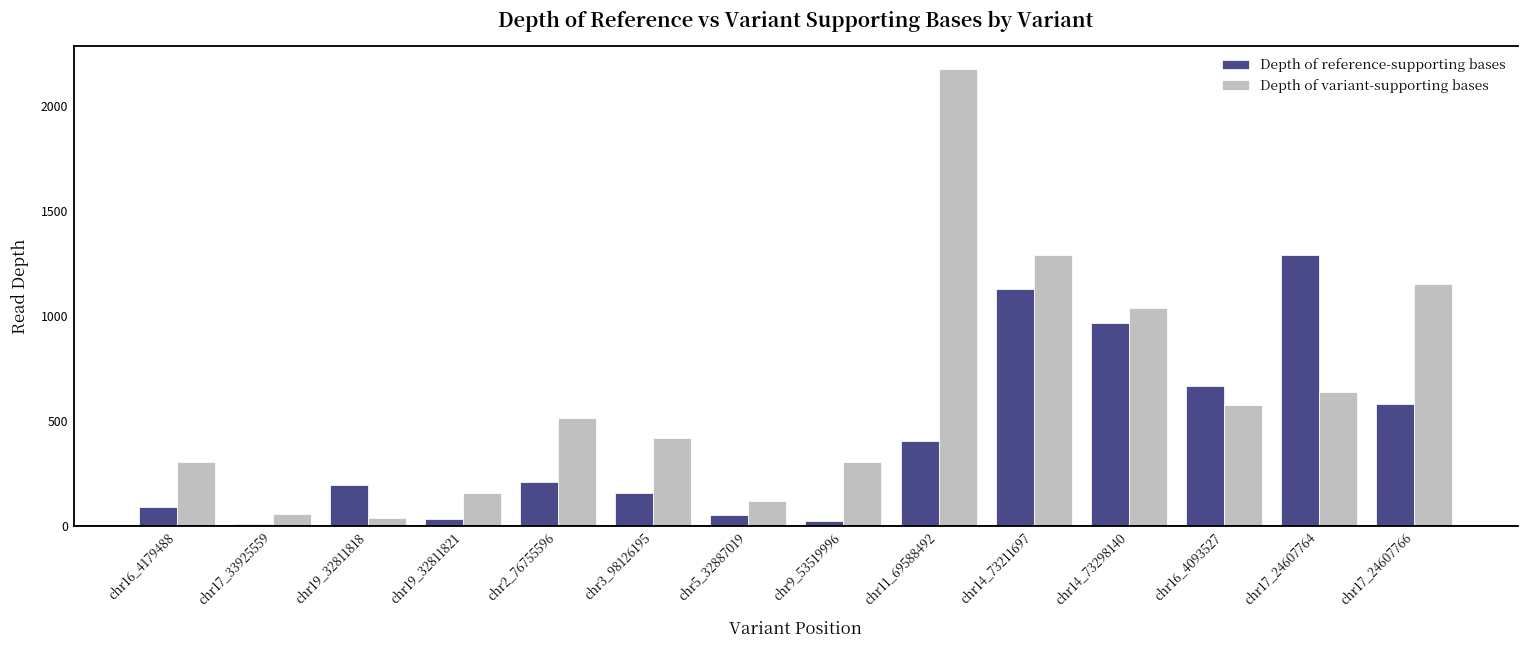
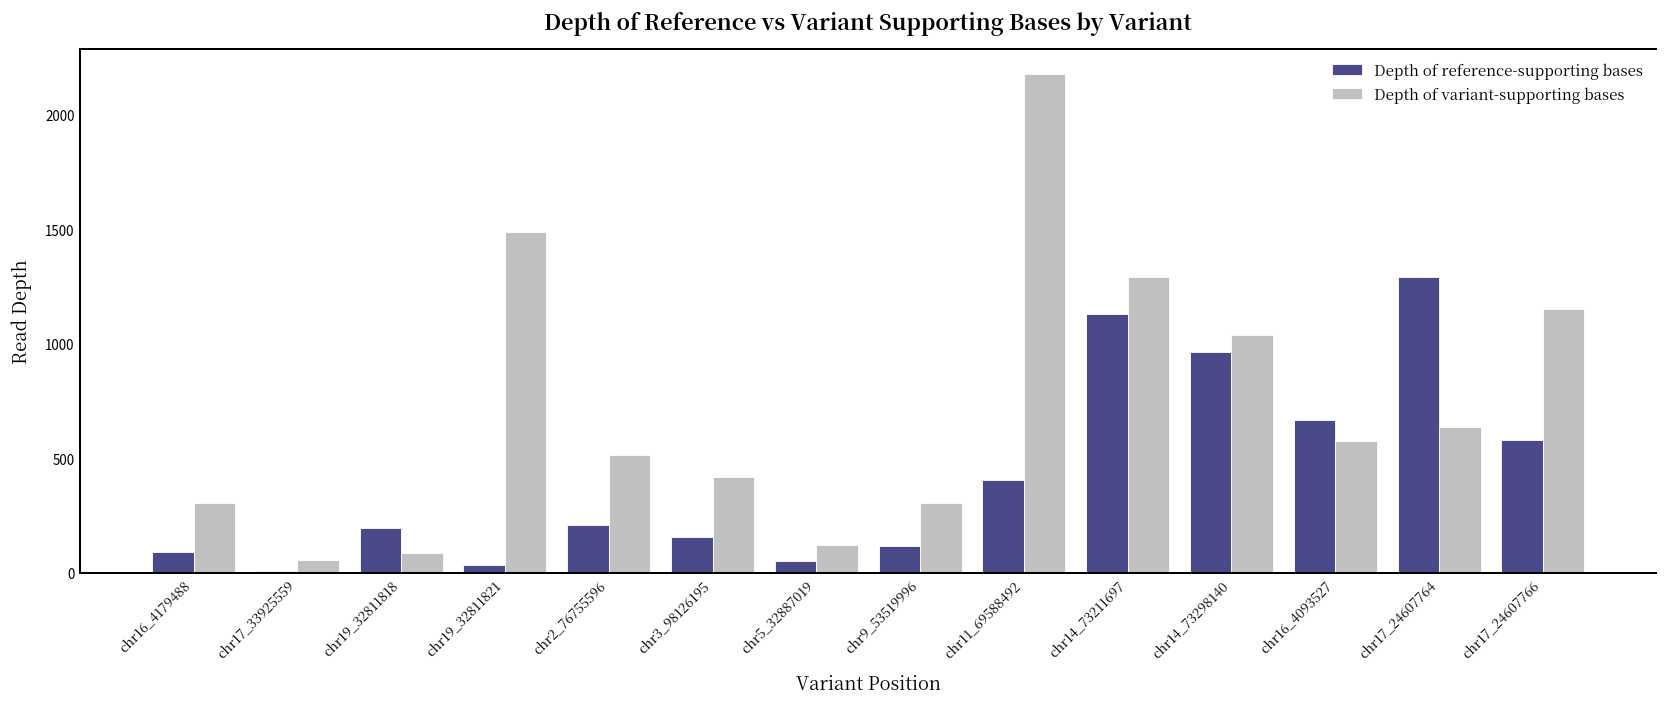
  {
    "Depth of reference-supporting bases": {
      "chr16_4179488": 90,
      "chr19_32811818": 190,
      "chr19_32811821": 40,
      "chr2_76755596": 210,
      "chr3_98126195": 160,
      "chr5_32887019": 50,
-     "chr9_53519996": 20,
+     "chr9_53519996": 120,
      "chr11_69588492": 410,
      "chr14_73211697": 1130,
      "chr14_73298140": 970,
      "chr16_4093527": 670,
      "chr17_24607764": 1290,
      "chr17_24607766": 580
    },
    "Depth of variant-supporting bases": {
      "chr16_4179488": 300,
      "chr17_33925559": 60,
-     "chr19_32811818": 40,
-     "chr19_32811821": 160,
+     "chr19_32811818": 90,
+     "chr19_32811821": 1490,
      "chr2_76755596": 510,
      "chr3_98126195": 420,
      "chr5_32887019": 120,
      "chr9_53519996": 300,
      "chr11_69588492": 2180,
      "chr14_73211697": 1290,
      "chr14_73298140": 1040,
      "chr16_4093527": 570,
      "chr17_24607764": 640,
      "chr17_24607766": 1150
    }
  }
